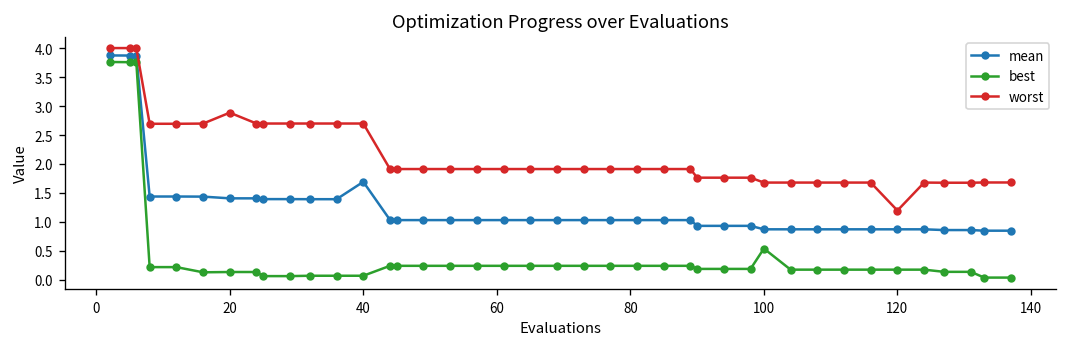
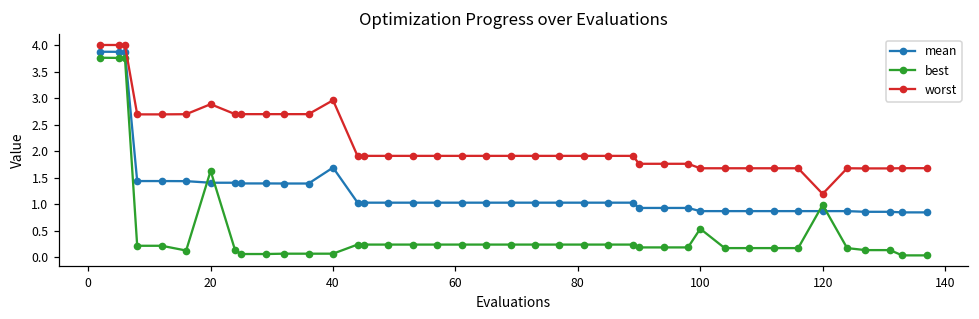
  {
    "mean": {
      "20": 1.4,
      "40": 1.7,
      "100": 0.9,
      "120": 0.9
    },
    "best": {
-     "20": 0.1,
+     "20": 1.6,
      "40": 0.1,
      "100": 0.5,
-     "120": 0.2
+     "120": 1.0
    },
    "worst": {
      "20": 2.9,
-     "40": 2.7,
+     "40": 3.0,
      "100": 1.7,
      "120": 1.2
    }
  }
